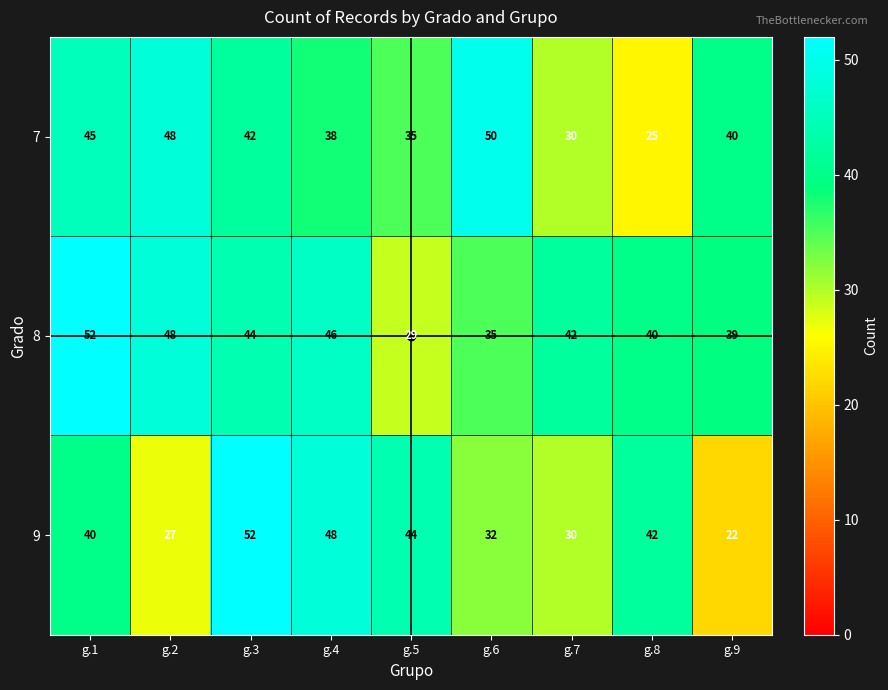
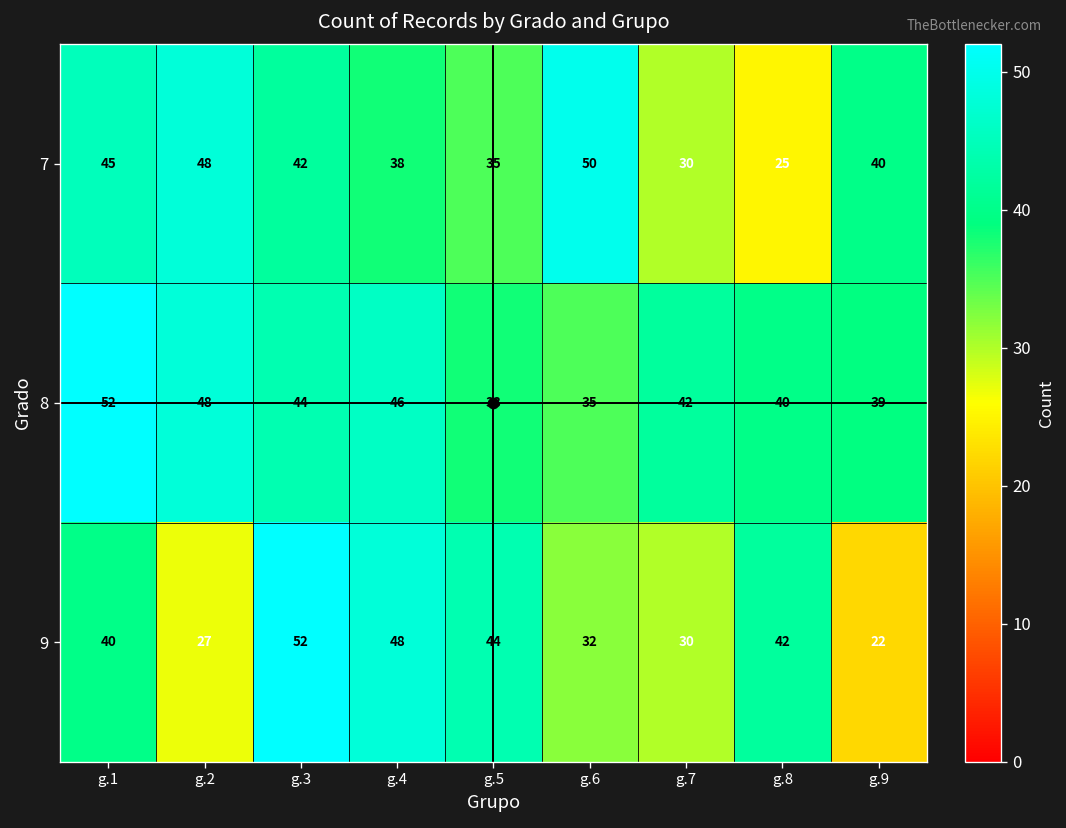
  {
    "7": {
      "g.1": 45,
      "g.2": 48,
      "g.3": 42,
      "g.4": 38,
      "g.5": 35,
      "g.6": 50,
      "g.7": 30,
      "g.8": 25,
      "g.9": 40
    },
    "8": {
      "g.1": 52,
      "g.2": 48,
      "g.3": 44,
      "g.4": 46,
-     "g.5": 29,
+     "g.5": 38,
      "g.6": 35,
      "g.7": 42,
      "g.8": 40,
      "g.9": 39
    },
    "9": {
      "g.1": 40,
      "g.2": 27,
      "g.3": 52,
      "g.4": 48,
      "g.5": 44,
      "g.6": 32,
      "g.7": 30,
      "g.8": 42,
      "g.9": 22
    }
  }
